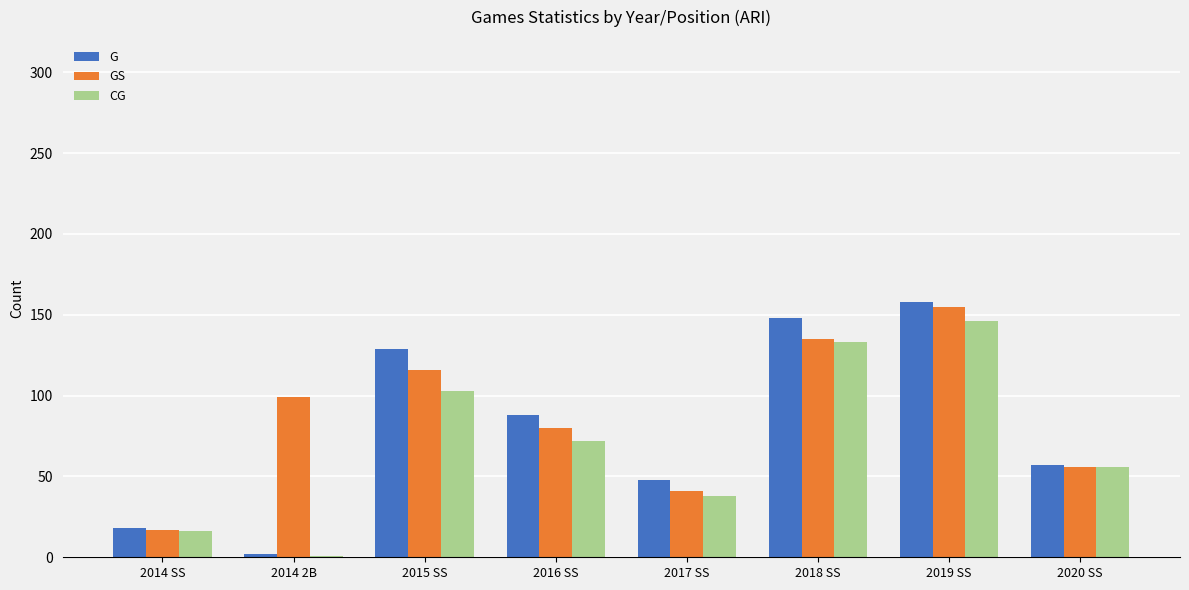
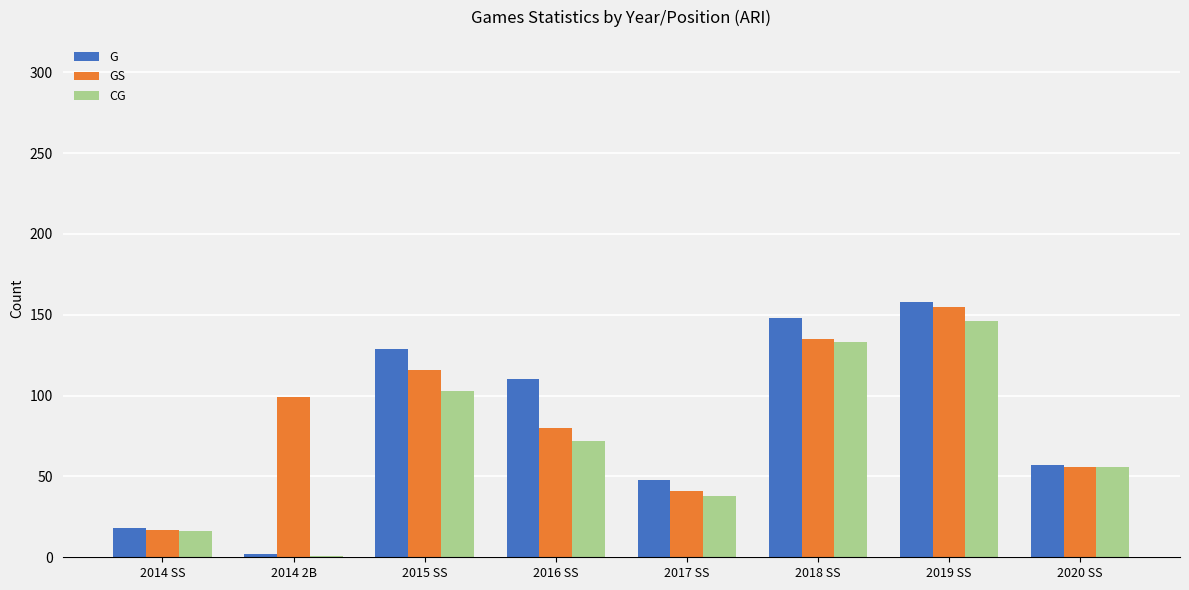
  {
    "G": {
      "2014 SS": 18,
      "2014 2B": 2,
      "2015 SS": 129,
-     "2016 SS": 88,
+     "2016 SS": 110,
      "2017 SS": 48,
      "2018 SS": 148,
      "2019 SS": 158,
      "2020 SS": 57
    },
    "GS": {
      "2014 SS": 17,
      "2014 2B": 99,
      "2015 SS": 116,
      "2016 SS": 80,
      "2017 SS": 41,
      "2018 SS": 135,
      "2019 SS": 155,
      "2020 SS": 56
    },
    "CG": {
      "2014 SS": 16,
      "2015 SS": 103,
      "2016 SS": 72,
      "2017 SS": 38,
      "2018 SS": 133,
      "2019 SS": 146,
      "2020 SS": 56
    }
  }
